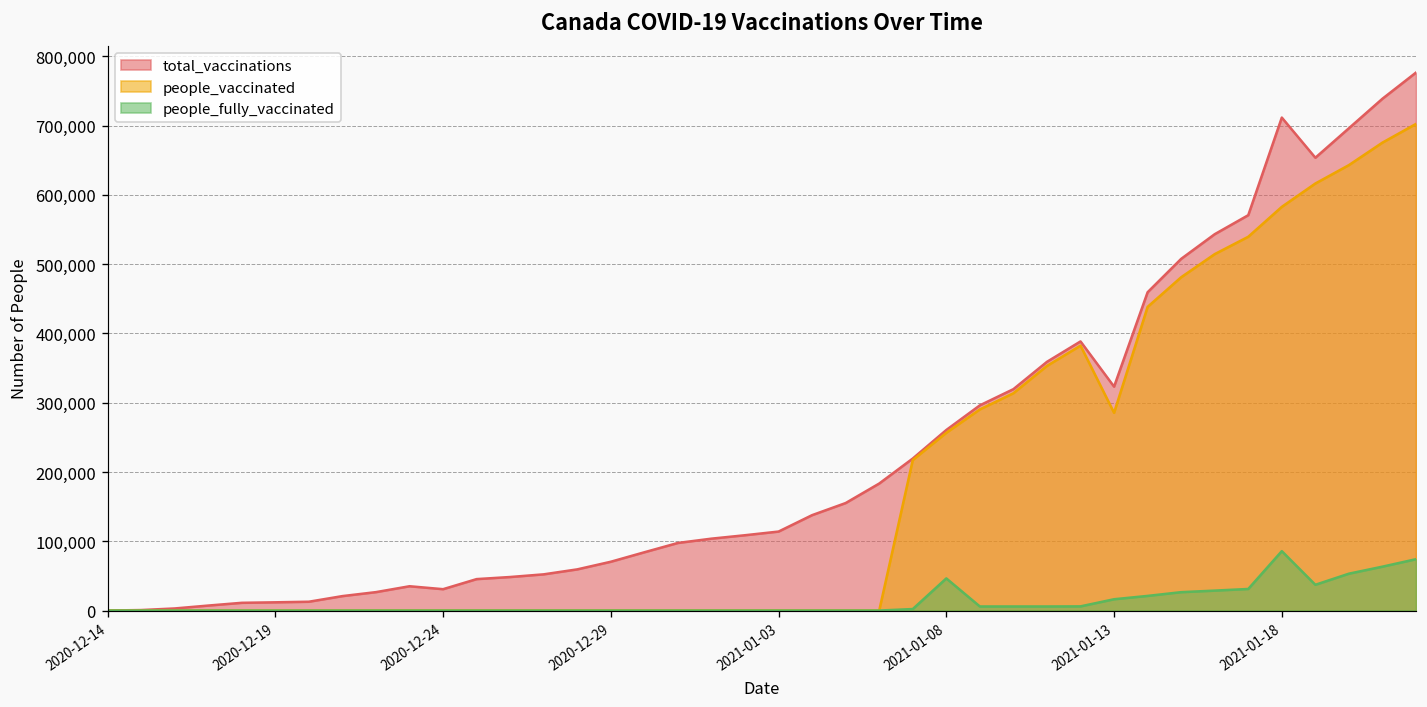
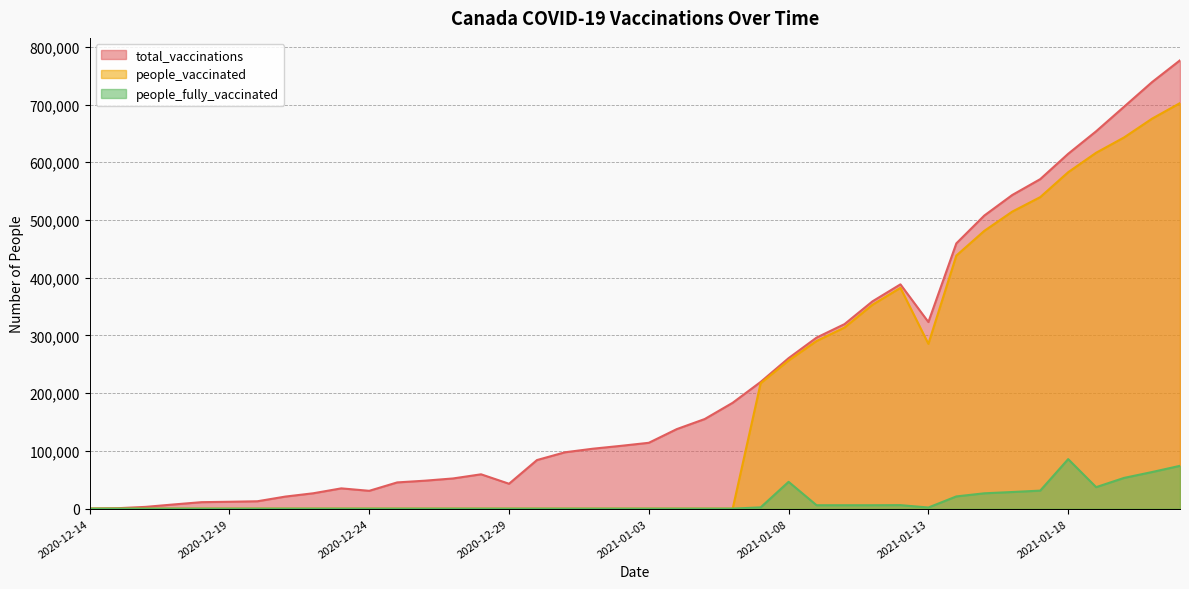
  {
    "total_vaccinations": {
      "2020-12-19": "10,000",
      "2020-12-24": "30,000",
-     "2020-12-29": "70,000",
+     "2020-12-29": "40,000",
      "2021-01-03": "110,000",
      "2021-01-13": "320,000",
-     "2021-01-18": "710,000"
+     "2021-01-18": "610,000"
    },
    "people_vaccinated": {
      "2021-01-13": "290,000",
      "2021-01-18": "580,000"
    },
    "people_fully_vaccinated": {
      "2021-01-08": "50,000",
-     "2021-01-13": "20,000",
+     "2021-01-13": "0",
      "2021-01-18": "90,000"
    }
  }
